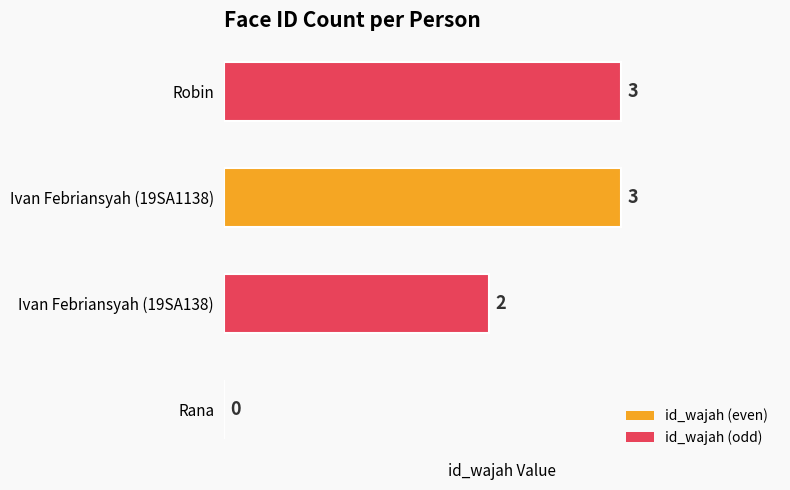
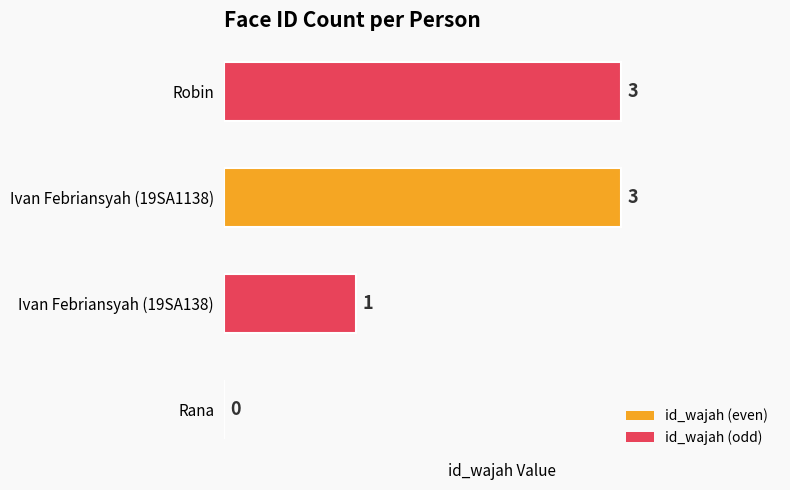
  {
    "Robin": 3,
    "Ivan Febriansyah (19SA1138)": 3,
-   "Ivan Febriansyah (19SA138)": 2,
+   "Ivan Febriansyah (19SA138)": 1,
    "Rana": 0
  }
